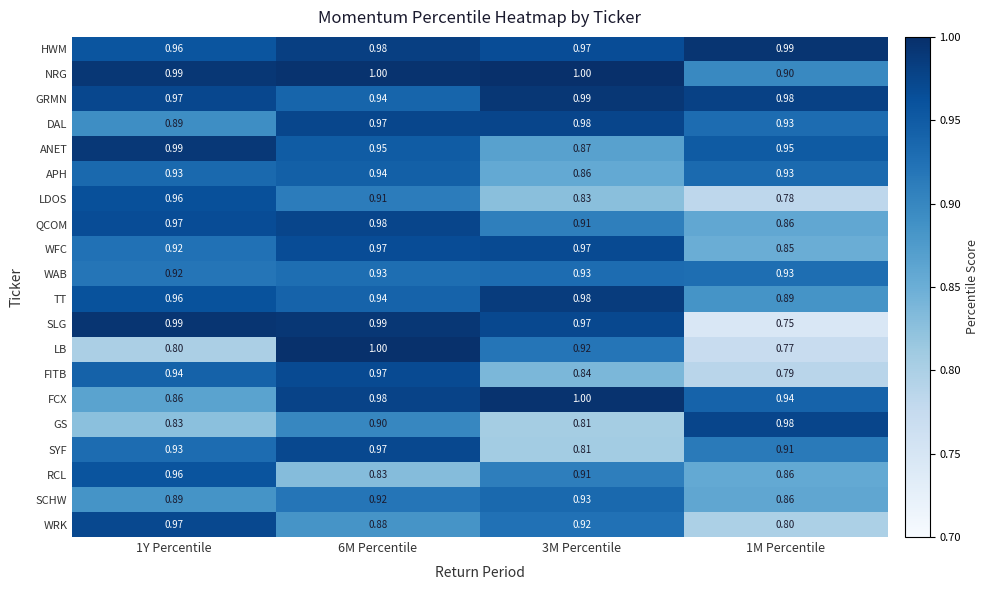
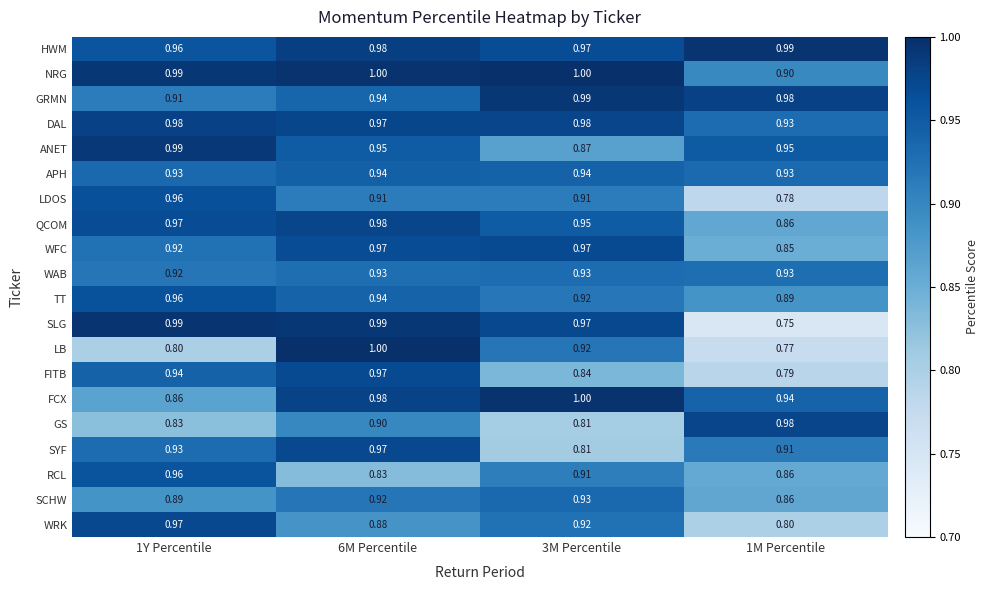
  {
    "HWM": {
      "1Y Percentile": 0.96,
      "6M Percentile": 0.98,
      "3M Percentile": 0.97,
      "1M Percentile": 0.99
    },
    "NRG": {
      "1Y Percentile": 0.99,
      "6M Percentile": 1.00,
      "3M Percentile": 1.00,
      "1M Percentile": 0.90
    },
    "GRMN": {
-     "1Y Percentile": 0.97,
+     "1Y Percentile": 0.91,
      "6M Percentile": 0.94,
      "3M Percentile": 0.99,
      "1M Percentile": 0.98
    },
    "DAL": {
-     "1Y Percentile": 0.89,
+     "1Y Percentile": 0.98,
      "6M Percentile": 0.97,
      "3M Percentile": 0.98,
      "1M Percentile": 0.93
    },
    "ANET": {
      "1Y Percentile": 0.99,
      "6M Percentile": 0.95,
      "3M Percentile": 0.87,
      "1M Percentile": 0.95
    },
    "APH": {
      "1Y Percentile": 0.93,
      "6M Percentile": 0.94,
-     "3M Percentile": 0.86,
+     "3M Percentile": 0.94,
      "1M Percentile": 0.93
    },
    "LDOS": {
      "1Y Percentile": 0.96,
      "6M Percentile": 0.91,
-     "3M Percentile": 0.83,
+     "3M Percentile": 0.91,
      "1M Percentile": 0.78
    },
    "QCOM": {
      "1Y Percentile": 0.97,
      "6M Percentile": 0.98,
-     "3M Percentile": 0.91,
+     "3M Percentile": 0.95,
      "1M Percentile": 0.86
    },
    "WFC": {
      "1Y Percentile": 0.92,
      "6M Percentile": 0.97,
      "3M Percentile": 0.97,
      "1M Percentile": 0.85
    },
    "WAB": {
      "1Y Percentile": 0.92,
      "6M Percentile": 0.93,
      "3M Percentile": 0.93,
      "1M Percentile": 0.93
    },
    "TT": {
      "1Y Percentile": 0.96,
      "6M Percentile": 0.94,
-     "3M Percentile": 0.98,
+     "3M Percentile": 0.92,
      "1M Percentile": 0.89
    },
    "SLG": {
      "1Y Percentile": 0.99,
      "6M Percentile": 0.99,
      "3M Percentile": 0.97,
      "1M Percentile": 0.75
    },
    "LB": {
      "1Y Percentile": 0.80,
      "6M Percentile": 1.00,
      "3M Percentile": 0.92,
      "1M Percentile": 0.77
    },
    "FITB": {
      "1Y Percentile": 0.94,
      "6M Percentile": 0.97,
      "3M Percentile": 0.84,
      "1M Percentile": 0.79
    },
    "FCX": {
      "1Y Percentile": 0.86,
      "6M Percentile": 0.98,
      "3M Percentile": 1.00,
      "1M Percentile": 0.94
    },
    "GS": {
      "1Y Percentile": 0.83,
      "6M Percentile": 0.90,
      "3M Percentile": 0.81,
      "1M Percentile": 0.98
    },
    "SYF": {
      "1Y Percentile": 0.93,
      "6M Percentile": 0.97,
      "3M Percentile": 0.81,
      "1M Percentile": 0.91
    },
    "RCL": {
      "1Y Percentile": 0.96,
      "6M Percentile": 0.83,
      "3M Percentile": 0.91,
      "1M Percentile": 0.86
    },
    "SCHW": {
      "1Y Percentile": 0.89,
      "6M Percentile": 0.92,
      "3M Percentile": 0.93,
      "1M Percentile": 0.86
    },
    "WRK": {
      "1Y Percentile": 0.97,
      "6M Percentile": 0.88,
      "3M Percentile": 0.92,
      "1M Percentile": 0.80
    }
  }
